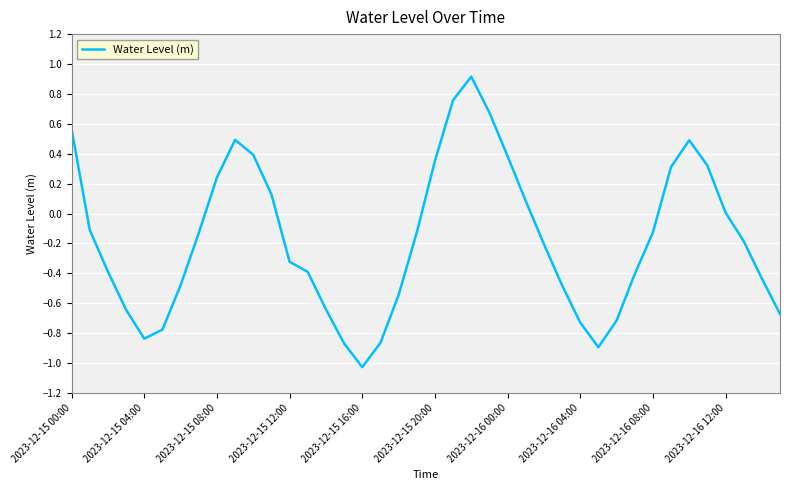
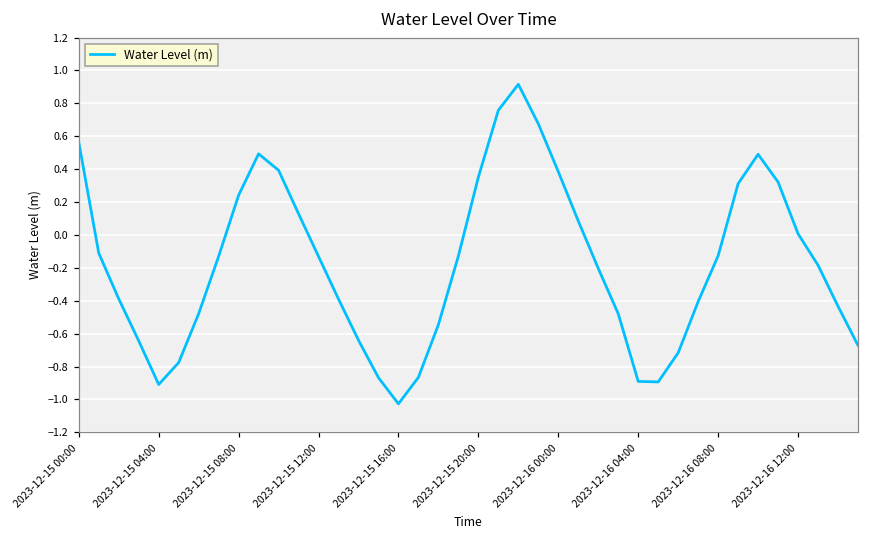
  {
    "2023-12-15 00:00": 0.56,
-   "2023-12-15 04:00": -0.84,
+   "2023-12-15 04:00": -0.91,
    "2023-12-15 08:00": 0.24,
-   "2023-12-15 12:00": -0.32,
+   "2023-12-15 12:00": -0.13,
    "2023-12-15 16:00": -1.03,
    "2023-12-15 20:00": 0.35,
    "2023-12-16 00:00": 0.38,
-   "2023-12-16 04:00": -0.73,
+   "2023-12-16 04:00": -0.89,
    "2023-12-16 08:00": -0.13,
    "2023-12-16 12:00": 0.01
  }
